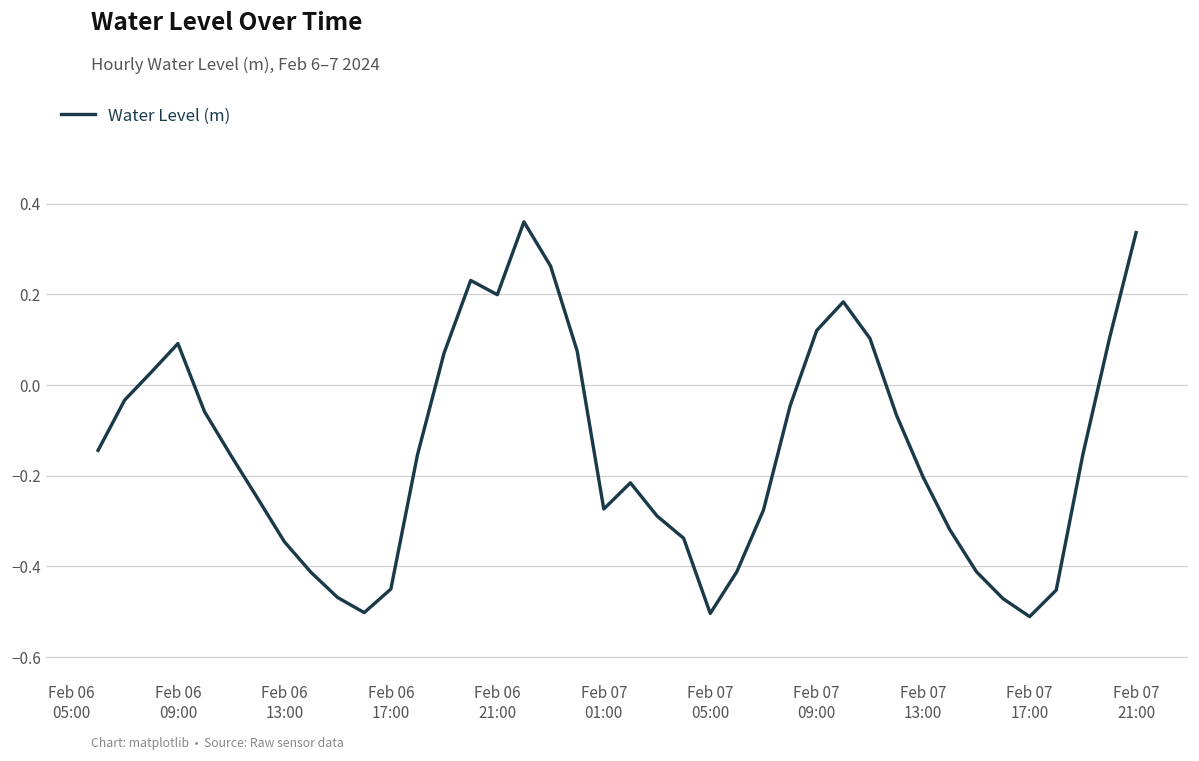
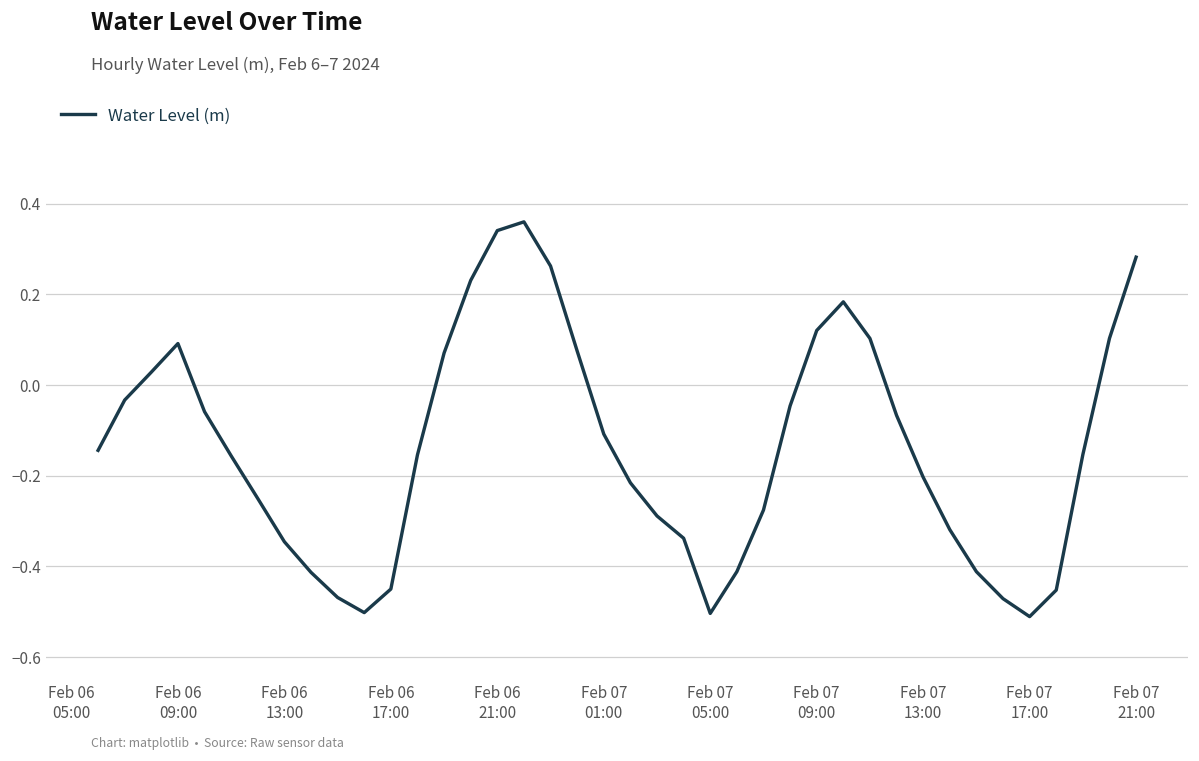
  {
    "Feb 06 09:00": 0.09,
    "Feb 06 13:00": -0.35,
    "Feb 06 17:00": -0.45,
-   "Feb 06 21:00": 0.20,
-   "Feb 07 01:00": -0.27,
+   "Feb 06 21:00": 0.34,
+   "Feb 07 01:00": -0.11,
    "Feb 07 05:00": -0.50,
    "Feb 07 09:00": 0.12,
    "Feb 07 13:00": -0.20,
    "Feb 07 17:00": -0.51,
-   "Feb 07 21:00": 0.34
+   "Feb 07 21:00": 0.28
  }
